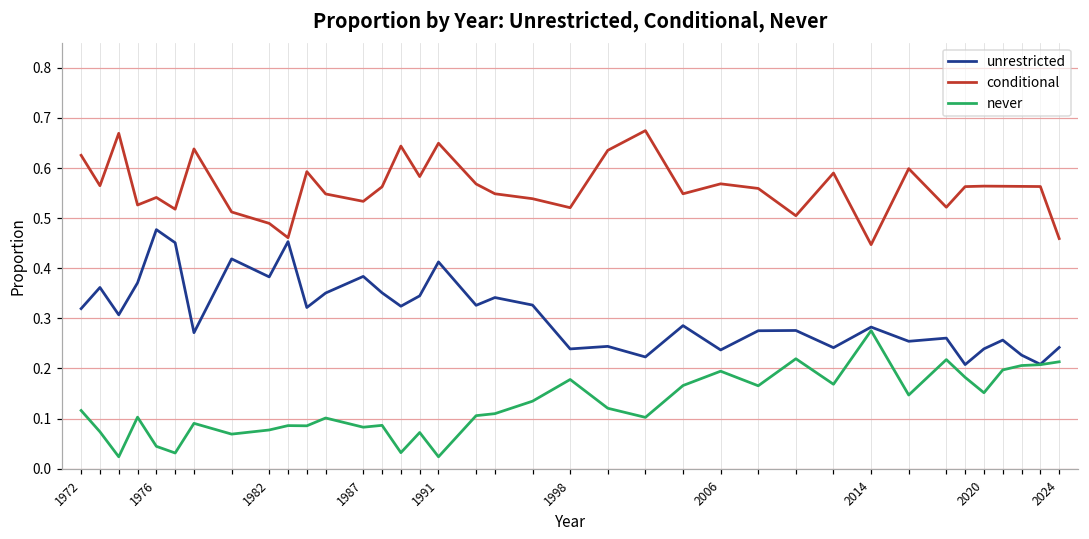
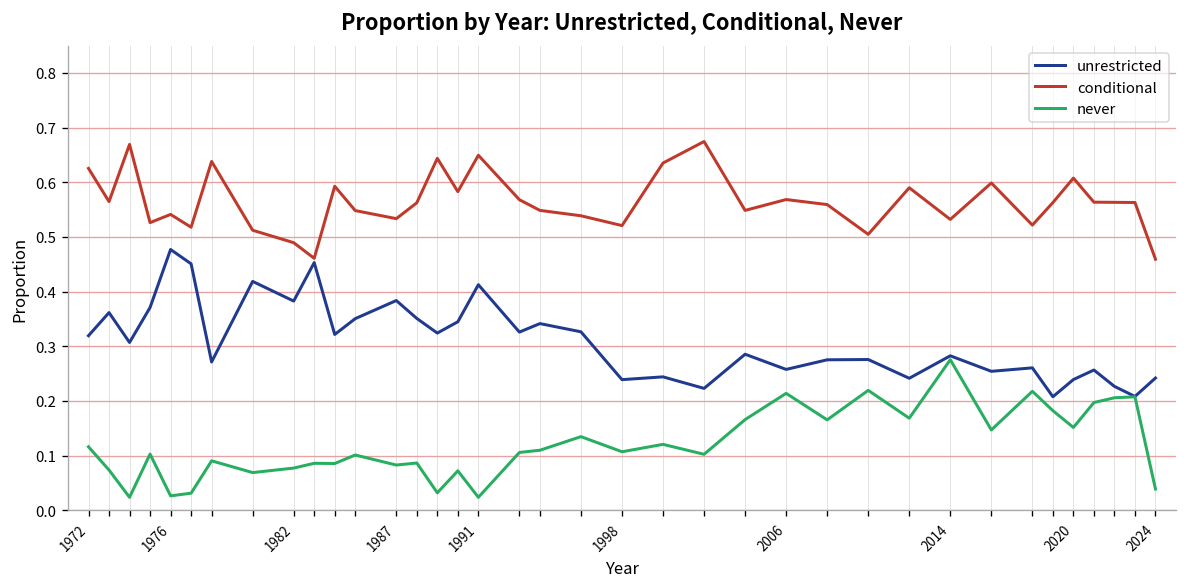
  {
    "unrestricted": {
      "1972": 0.32,
      "1976": 0.48,
      "1982": 0.38,
      "1987": 0.38,
      "1991": 0.41,
      "1998": 0.24,
-     "2006": 0.24,
+     "2006": 0.26,
      "2014": 0.28,
      "2020": 0.24,
      "2024": 0.24
    },
    "conditional": {
      "1972": 0.63,
      "1976": 0.54,
      "1982": 0.49,
      "1987": 0.53,
      "1991": 0.65,
      "1998": 0.52,
      "2006": 0.57,
-     "2014": 0.45,
-     "2020": 0.56,
+     "2014": 0.53,
+     "2020": 0.61,
      "2024": 0.46
    },
    "never": {
      "1972": 0.12,
-     "1976": 0.04,
+     "1976": 0.03,
      "1982": 0.08,
      "1987": 0.08,
      "1991": 0.02,
-     "1998": 0.18,
-     "2006": 0.19,
+     "1998": 0.11,
+     "2006": 0.21,
      "2014": 0.28,
      "2020": 0.15,
-     "2024": 0.21
+     "2024": 0.04
    }
  }
